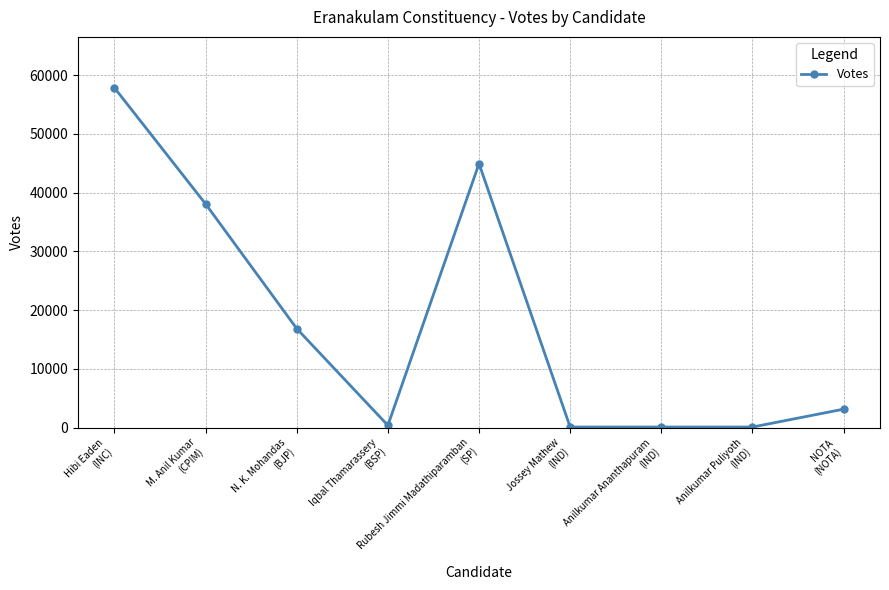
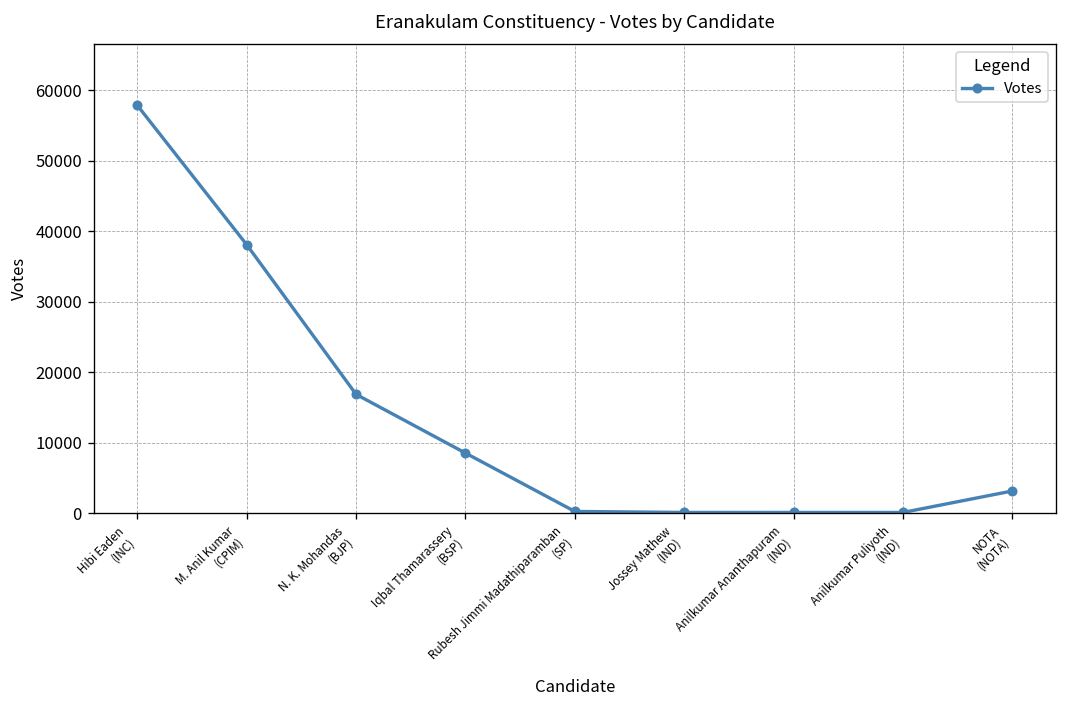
  {
    "Hibi Eaden (INC)": 58000,
    "M. Anil Kumar (CPIM)": 38000,
    "N. K. Mohandas (BJP)": 17000,
-   "Iqbal Thamarassery (BSP)": 0,
-   "Rubesh Jimmi Madathiparamban (SP)": 45000,
+   "Iqbal Thamarassery (BSP)": 9000,
+   "Rubesh Jimmi Madathiparamban (SP)": 0,
    "Jossey Mathew (IND)": 0,
    "Anilkumar Ananthapuram (IND)": 0,
    "Anilkumar Puliyoth (IND)": 0,
    "NOTA (NOTA)": 3000
  }
